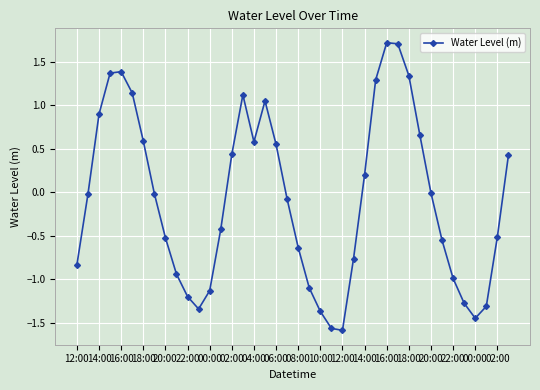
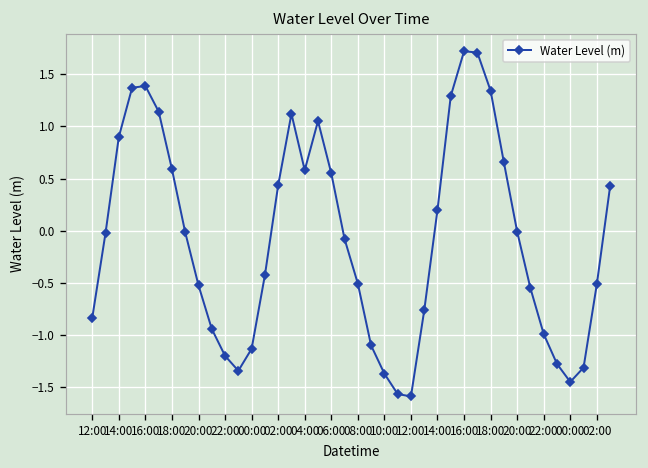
  {
    "04:00": 0.6,
    "06:00": 0.6,
-   "08:00": -0.6,
+   "08:00": -0.5,
    "10:00": -1.4
  }
